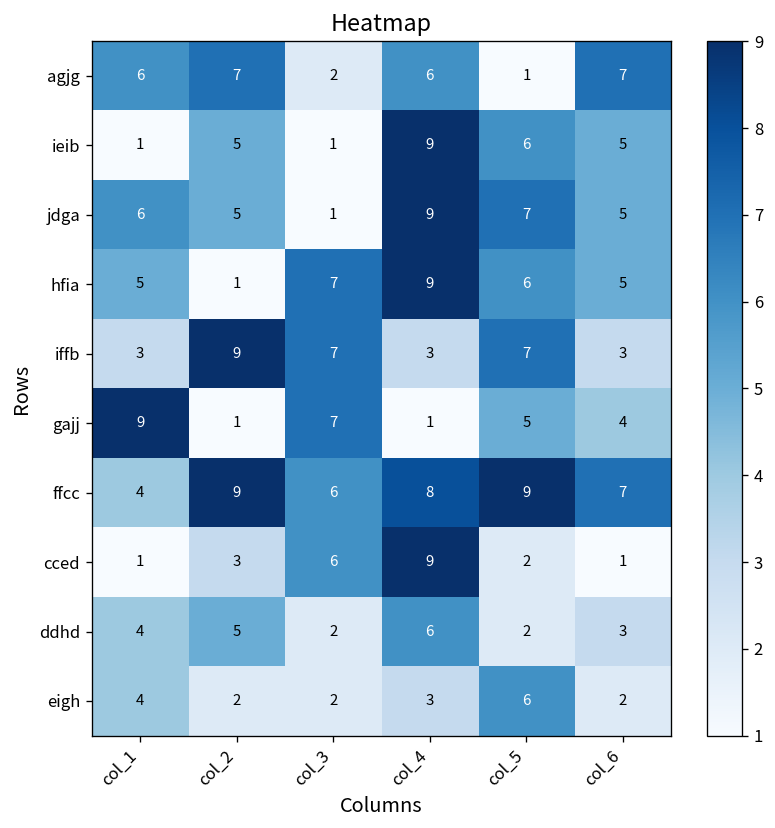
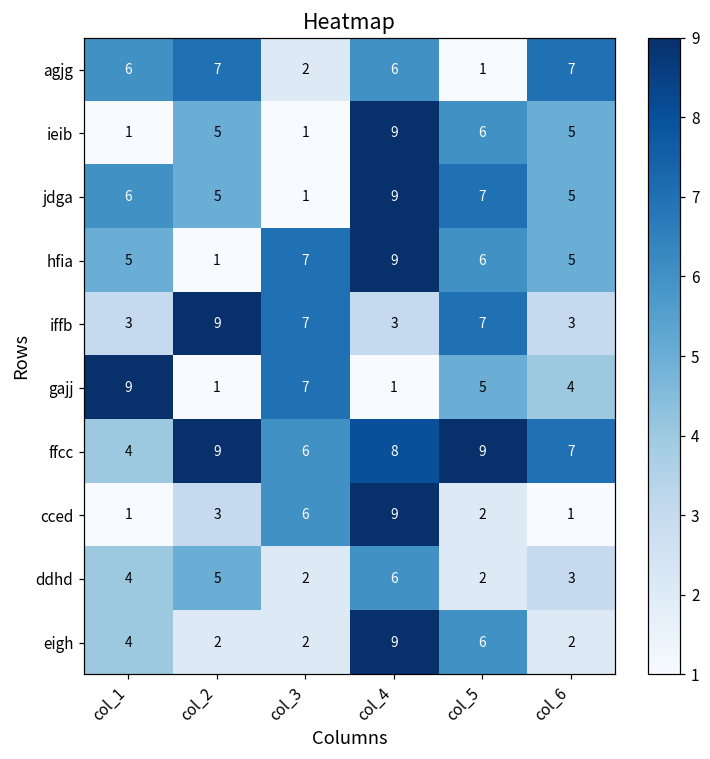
  {
    "agjg": {
      "col_1": 6,
      "col_2": 7,
      "col_3": 2,
      "col_4": 6,
      "col_5": 1,
      "col_6": 7
    },
    "ieib": {
      "col_1": 1,
      "col_2": 5,
      "col_3": 1,
      "col_4": 9,
      "col_5": 6,
      "col_6": 5
    },
    "jdga": {
      "col_1": 6,
      "col_2": 5,
      "col_3": 1,
      "col_4": 9,
      "col_5": 7,
      "col_6": 5
    },
    "hfia": {
      "col_1": 5,
      "col_2": 1,
      "col_3": 7,
      "col_4": 9,
      "col_5": 6,
      "col_6": 5
    },
    "iffb": {
      "col_1": 3,
      "col_2": 9,
      "col_3": 7,
      "col_4": 3,
      "col_5": 7,
      "col_6": 3
    },
    "gajj": {
      "col_1": 9,
      "col_2": 1,
      "col_3": 7,
      "col_4": 1,
      "col_5": 5,
      "col_6": 4
    },
    "ffcc": {
      "col_1": 4,
      "col_2": 9,
      "col_3": 6,
      "col_4": 8,
      "col_5": 9,
      "col_6": 7
    },
    "cced": {
      "col_1": 1,
      "col_2": 3,
      "col_3": 6,
      "col_4": 9,
      "col_5": 2,
      "col_6": 1
    },
    "ddhd": {
      "col_1": 4,
      "col_2": 5,
      "col_3": 2,
      "col_4": 6,
      "col_5": 2,
      "col_6": 3
    },
    "eigh": {
      "col_1": 4,
      "col_2": 2,
      "col_3": 2,
-     "col_4": 3,
+     "col_4": 9,
      "col_5": 6,
      "col_6": 2
    }
  }
